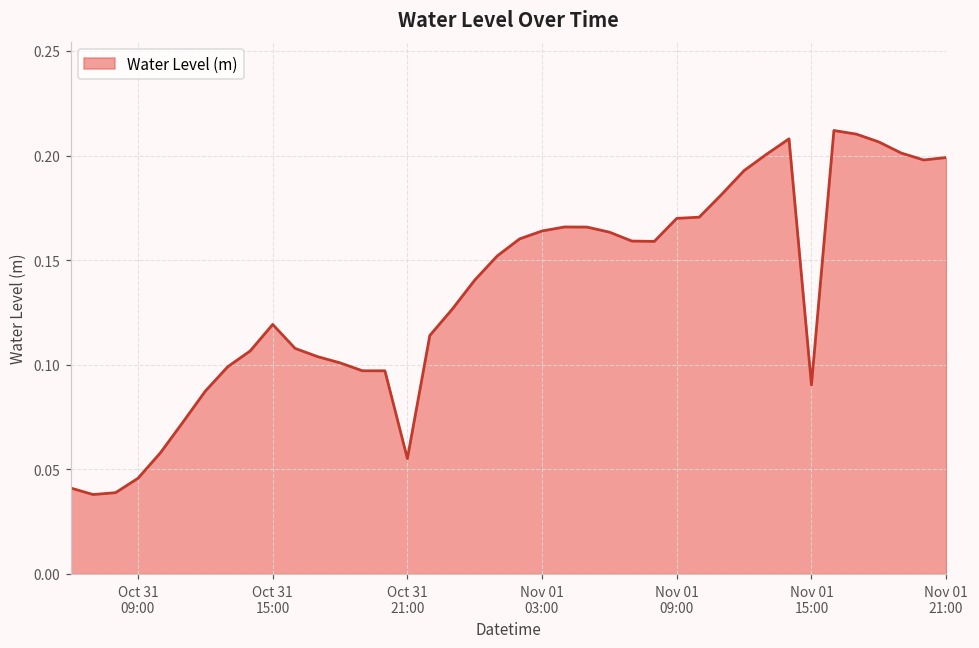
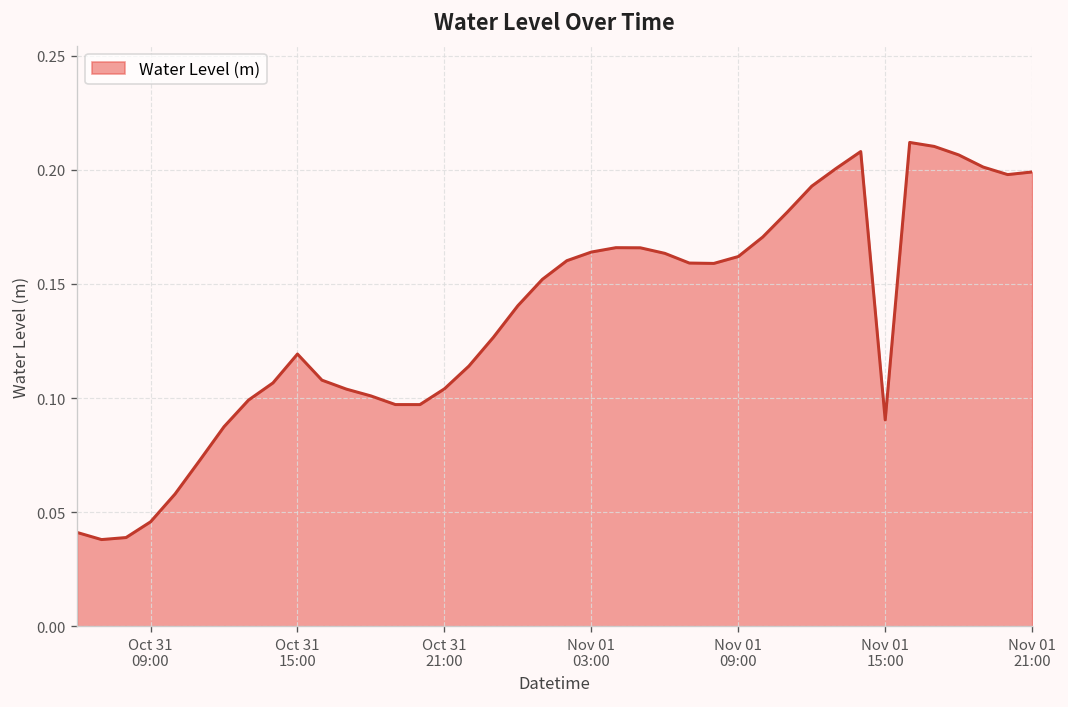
  {
    "Oct 31 09:00": 0.046,
    "Oct 31 15:00": 0.119,
-   "Oct 31 21:00": 0.055,
+   "Oct 31 21:00": 0.104,
    "Nov 01 03:00": 0.164,
-   "Nov 01 09:00": 0.170,
+   "Nov 01 09:00": 0.162,
    "Nov 01 15:00": 0.090,
    "Nov 01 21:00": 0.199
  }
